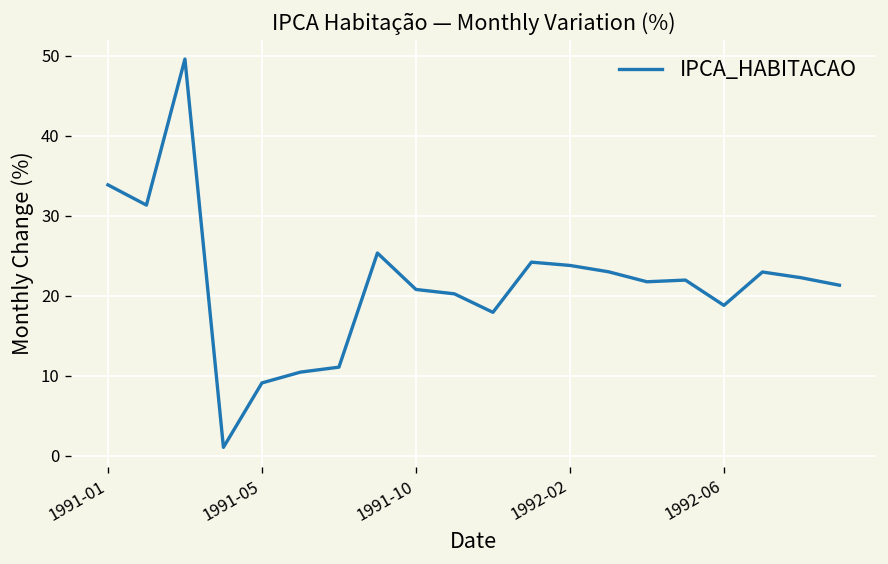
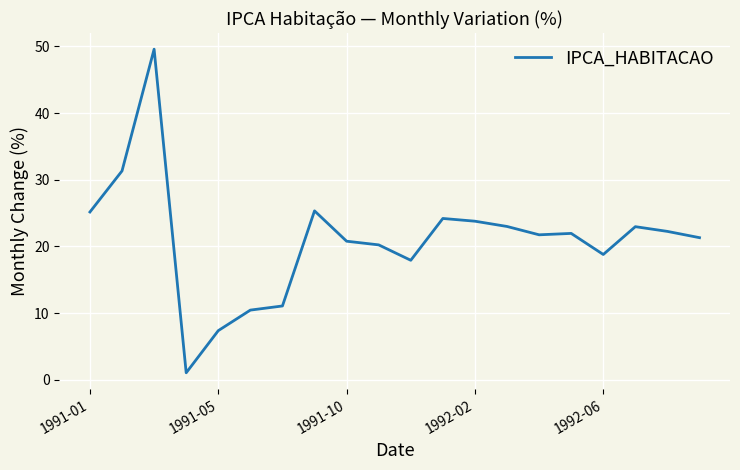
  {
-   "1991-01": 34,
-   "1991-05": 9,
+   "1991-01": 25,
+   "1991-05": 7,
    "1991-10": 21,
    "1992-02": 24,
    "1992-06": 19
  }
